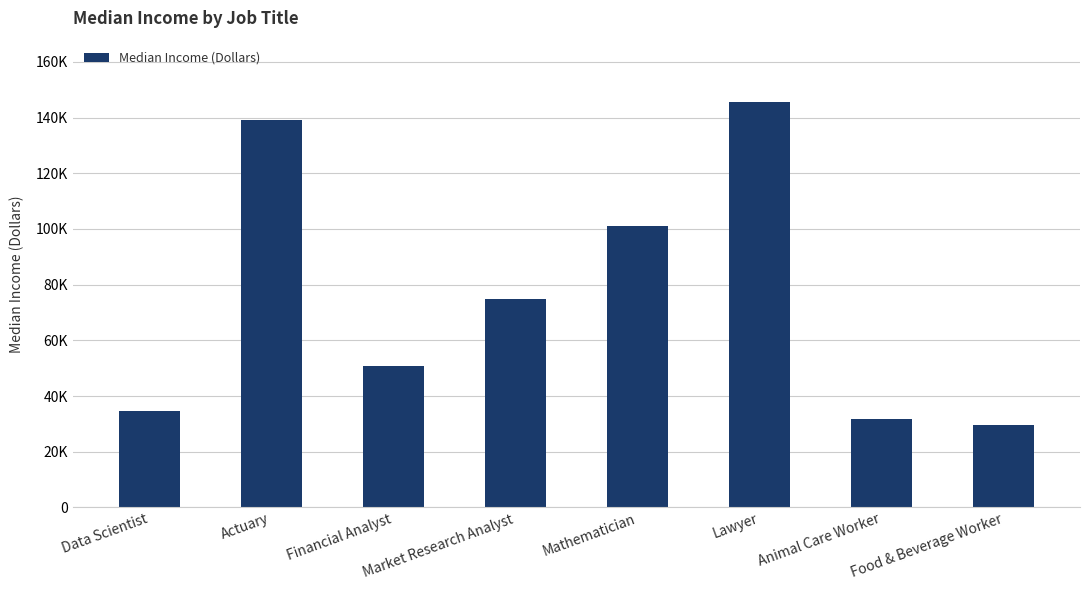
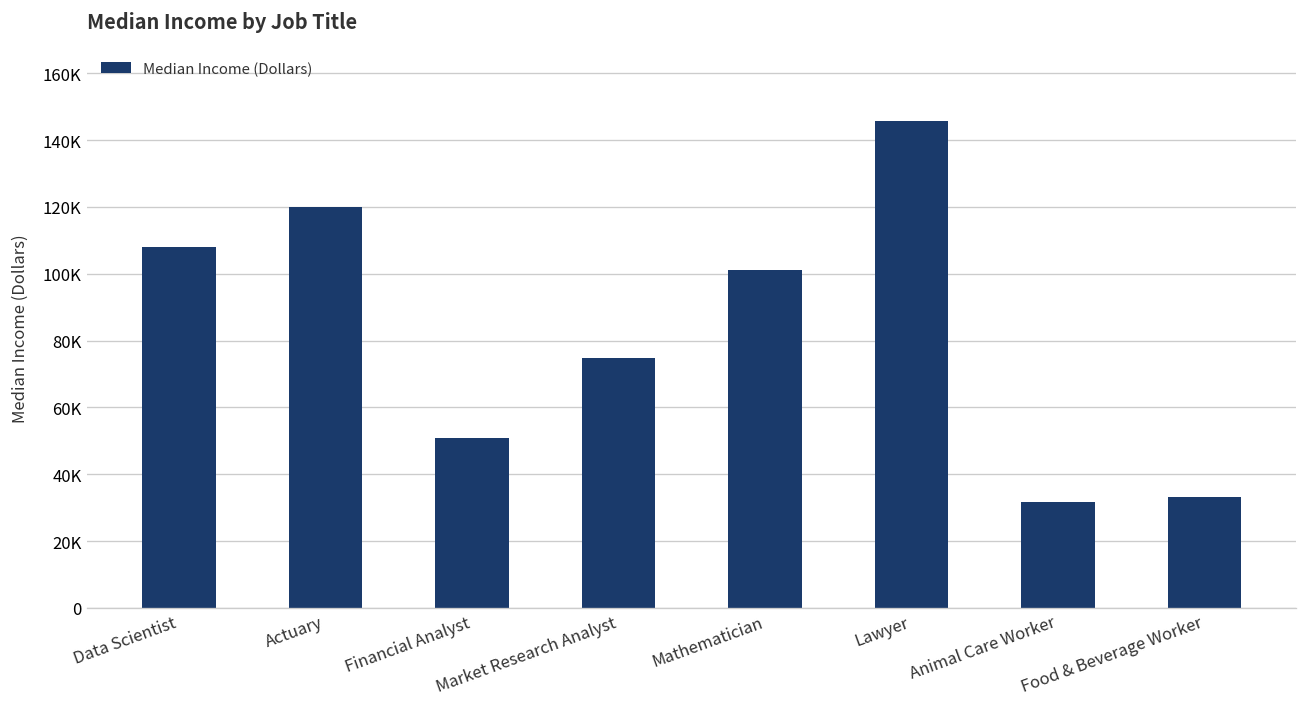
  {
-   "Data Scientist": 35000,
-   "Actuary": 139000,
+   "Data Scientist": 108000,
+   "Actuary": 120000,
    "Financial Analyst": 51000,
    "Market Research Analyst": 75000,
    "Mathematician": 101000,
    "Lawyer": 146000,
    "Animal Care Worker": 32000,
-   "Food & Beverage Worker": 30000
+   "Food & Beverage Worker": 33000
  }
